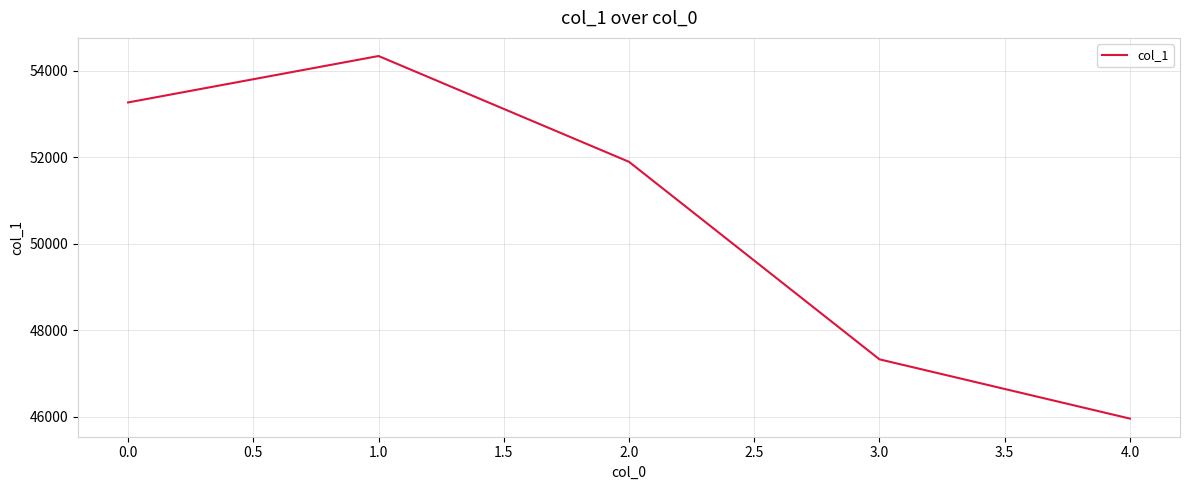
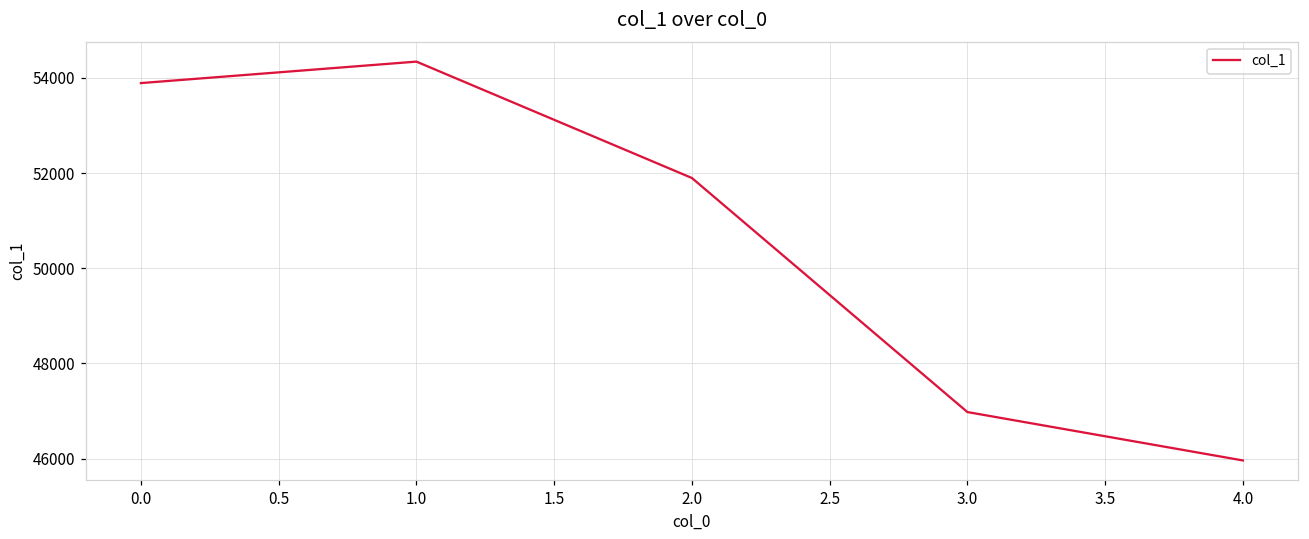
  {
-   "0.0": 53300,
+   "0.0": 53900,
    "1.0": 54300,
    "2.0": 51900,
-   "3.0": 47300,
+   "3.0": 47000,
    "4.0": 46000
  }
